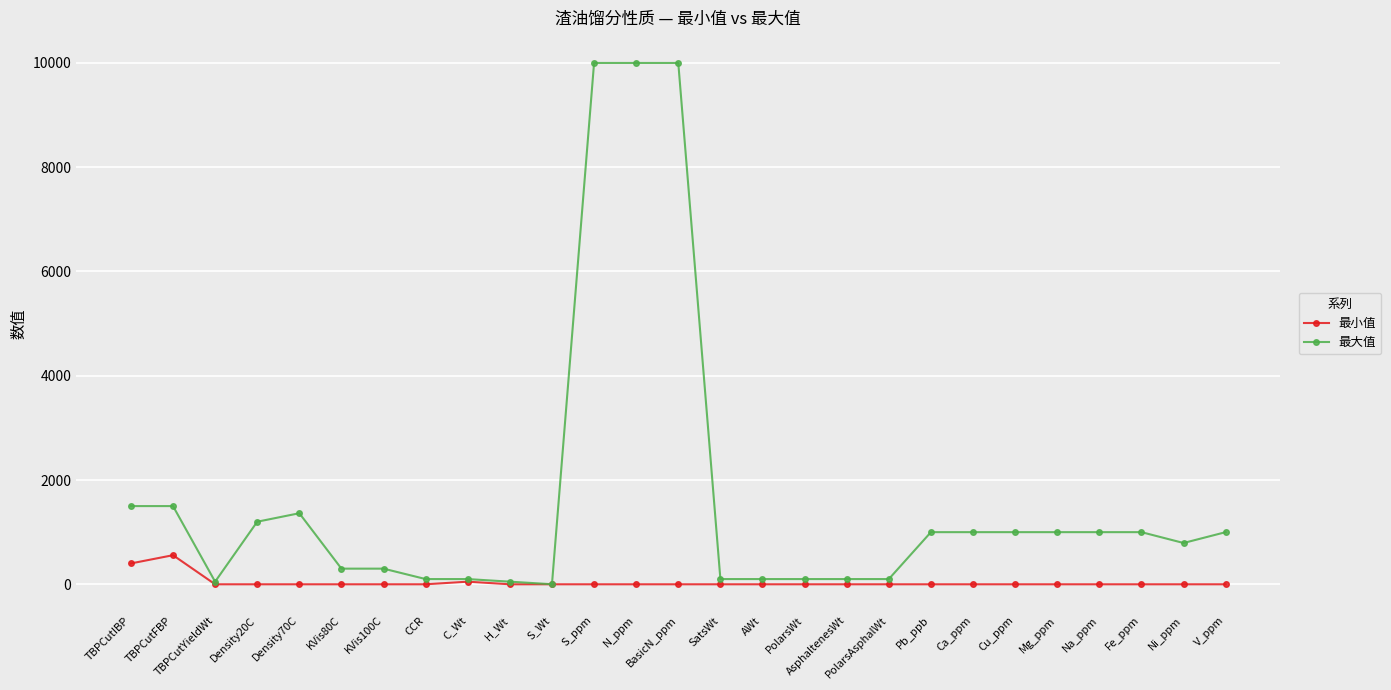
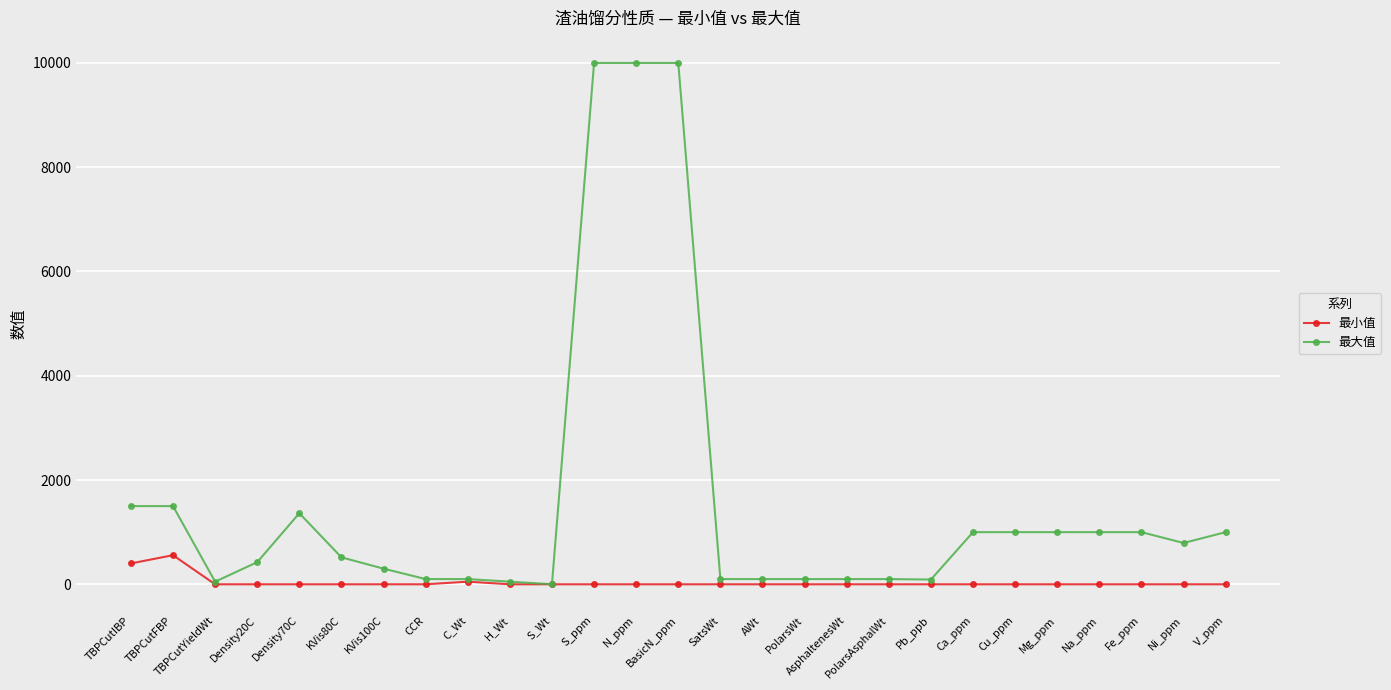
  {
    "最小值": {
      "TBPCutIBP": 400,
      "TBPCutFBP": 600,
      "TBPCutYieldWt": 0,
      "Density20C": 0,
      "Density70C": 0,
      "KVis80C": 0,
      "KVis100C": 0,
      "CCR": 0,
      "C_Wt": 100,
      "H_Wt": 0,
      "S_ppm": 0,
      "N_ppm": 0,
      "BasicN_ppm": 0,
      "SatsWt": 0,
      "AWt": 0,
      "PolarsWt": 0,
      "AsphaltenesWt": 0,
      "PolarsAsphalWt": 0,
      "Pb_ppb": 0,
      "Ca_ppm": 0,
      "Cu_ppm": 0,
      "Mg_ppm": 0,
      "Na_ppm": 0,
      "Fe_ppm": 0,
      "Ni_ppm": 0,
      "V_ppm": 0
    },
    "最大值": {
      "TBPCutIBP": 1500,
      "TBPCutFBP": 1500,
      "TBPCutYieldWt": 100,
-     "Density20C": 1200,
+     "Density20C": 400,
      "Density70C": 1400,
-     "KVis80C": 300,
+     "KVis80C": 500,
      "KVis100C": 300,
      "CCR": 100,
      "C_Wt": 100,
      "H_Wt": 100,
      "S_ppm": 10000,
      "N_ppm": 10000,
      "BasicN_ppm": 10000,
      "SatsWt": 100,
      "AWt": 100,
      "PolarsWt": 100,
      "AsphaltenesWt": 100,
      "PolarsAsphalWt": 100,
-     "Pb_ppb": 1000,
+     "Pb_ppb": 100,
      "Ca_ppm": 1000,
      "Cu_ppm": 1000,
      "Mg_ppm": 1000,
      "Na_ppm": 1000,
      "Fe_ppm": 1000,
      "Ni_ppm": 800,
      "V_ppm": 1000
    }
  }
